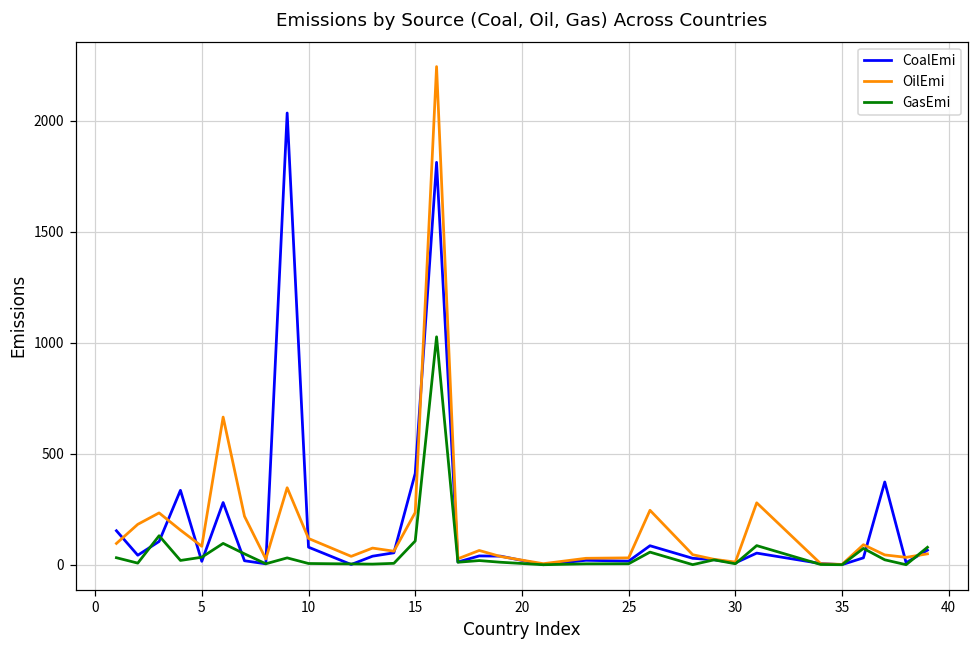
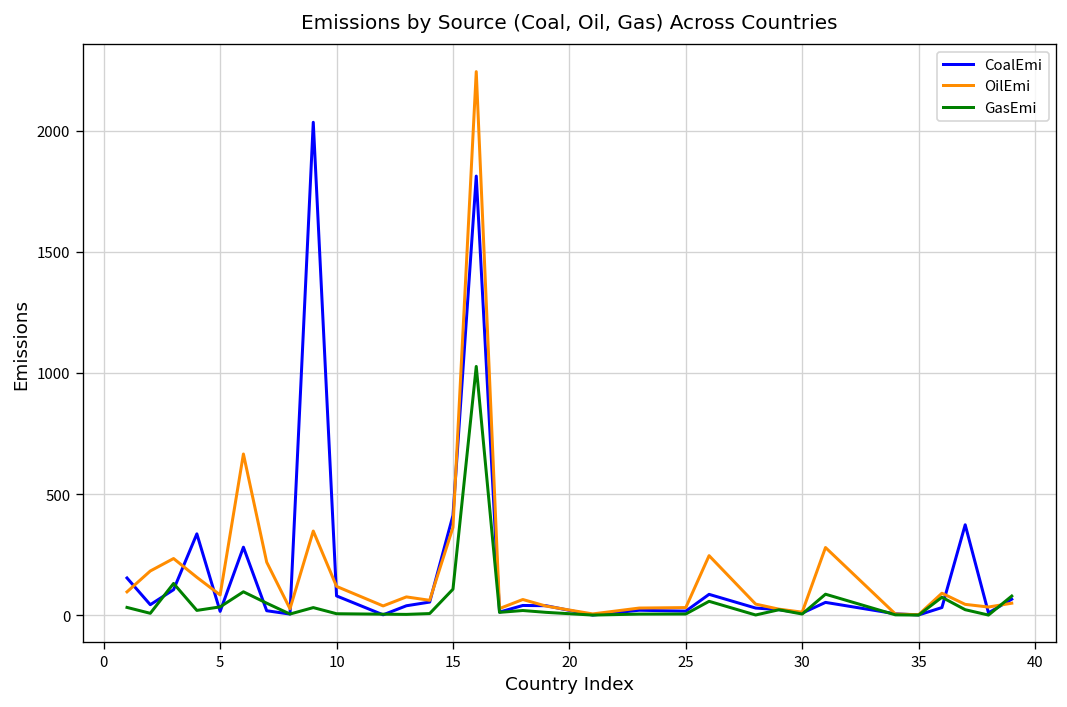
  {
    "CoalEmi": {
      "5": 20,
      "10": 80,
      "15": 410
    },
    "OilEmi": {
      "5": 80,
      "10": 120,
-     "15": 240,
+     "15": 360,
      "25": 30
    },
    "GasEmi": {
      "5": 30,
      "10": 10,
      "15": 110
    }
  }
